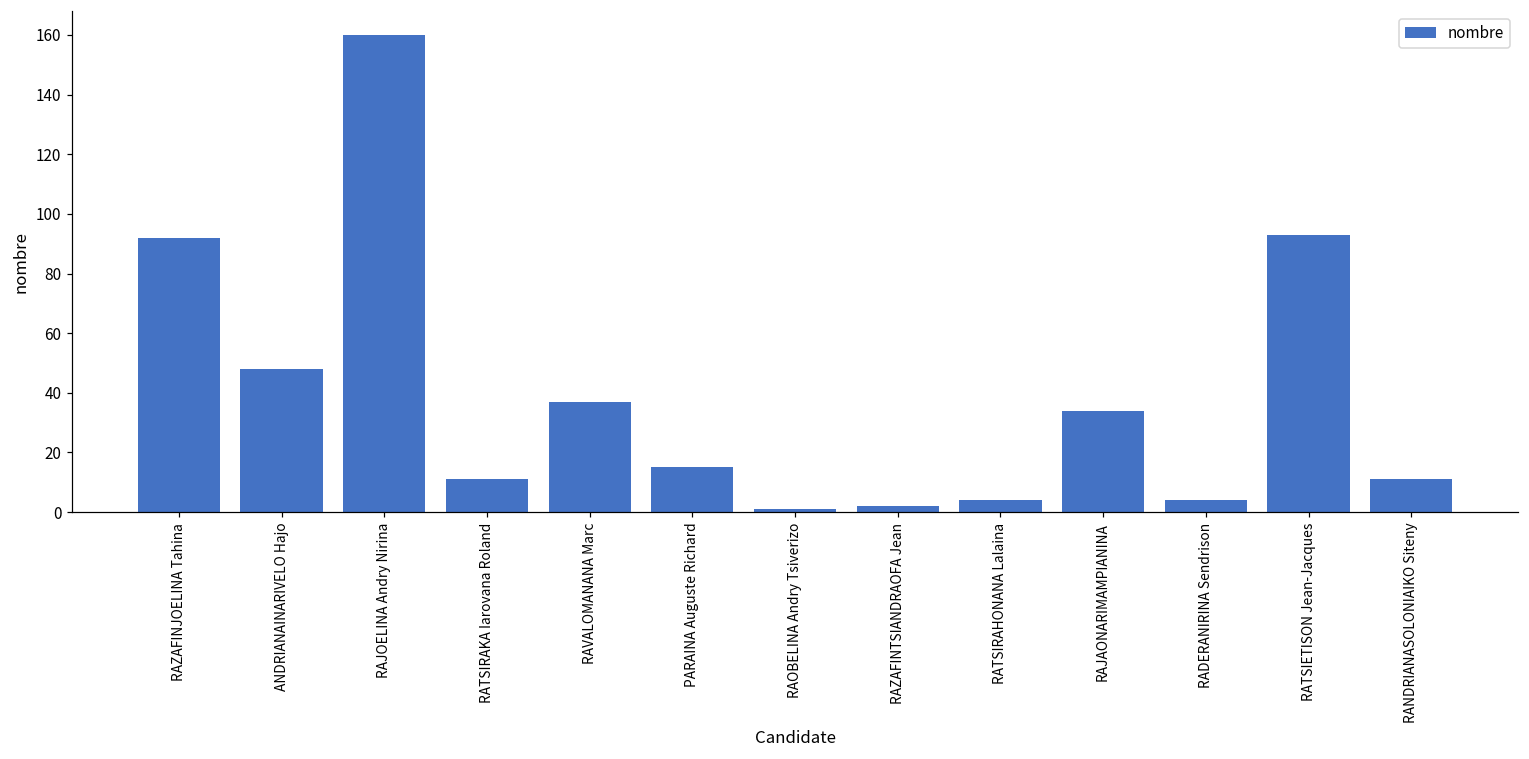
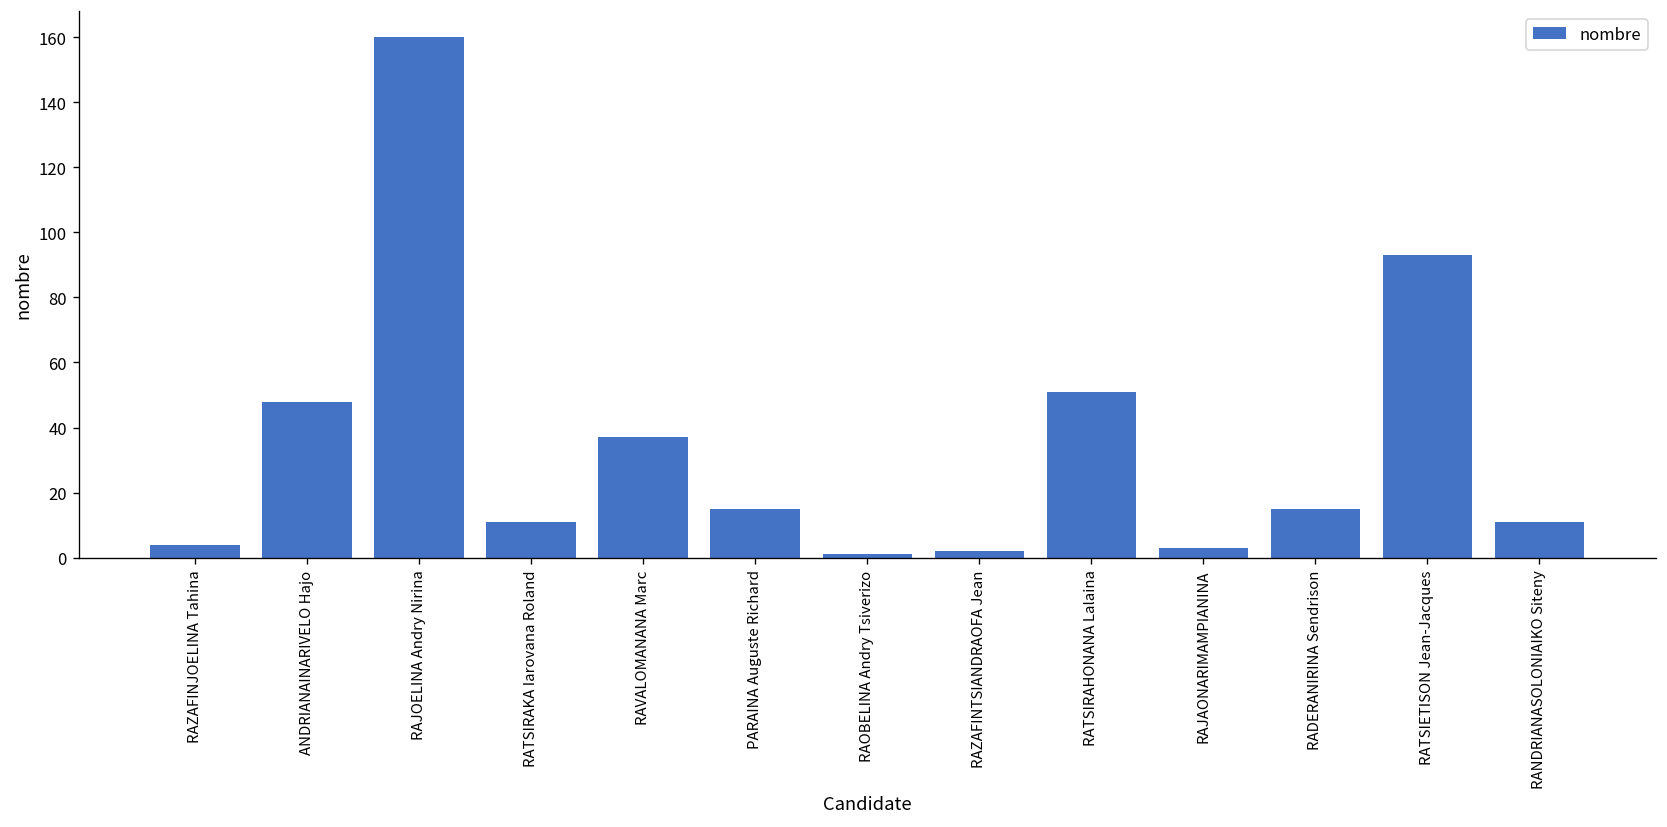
  {
-   "RAZAFINJOELINA Tahina": 92,
+   "RAZAFINJOELINA Tahina": 4,
    "ANDRIANAINARIVELO Hajo": 48,
    "RAJOELINA Andry Nirina": 160,
    "RATSIRAKA Iarovana Roland": 11,
    "RAVALOMANANA Marc": 37,
    "PARAINA Auguste Richard": 15,
    "RAOBELINA Andry Tsiverizo": 1,
    "RAZAFINTSIANDRAOFA Jean": 2,
-   "RATSIRAHONANA Lalaina": 4,
-   "RAJAONARIMAMPIANINA": 34,
-   "RADERANIRINA Sendrison": 4,
+   "RATSIRAHONANA Lalaina": 51,
+   "RAJAONARIMAMPIANINA": 3,
+   "RADERANIRINA Sendrison": 15,
    "RATSIETISON Jean-Jacques": 93,
    "RANDRIANASOLONIAIKO Siteny": 11
  }
